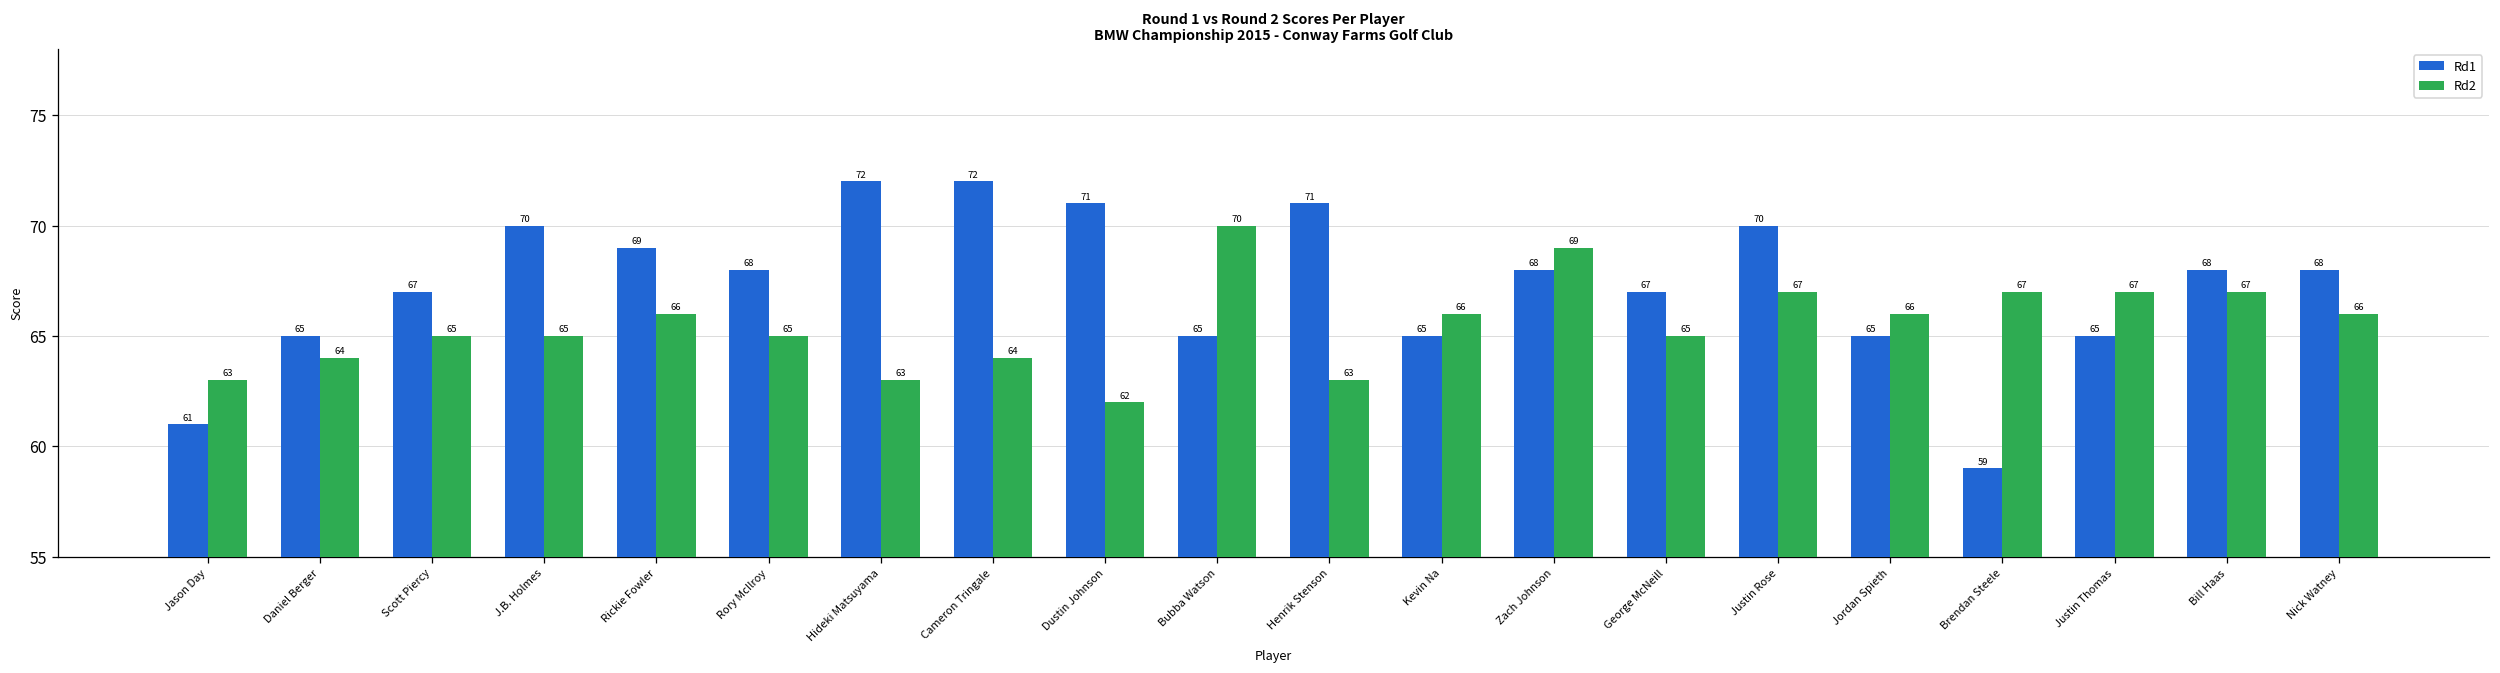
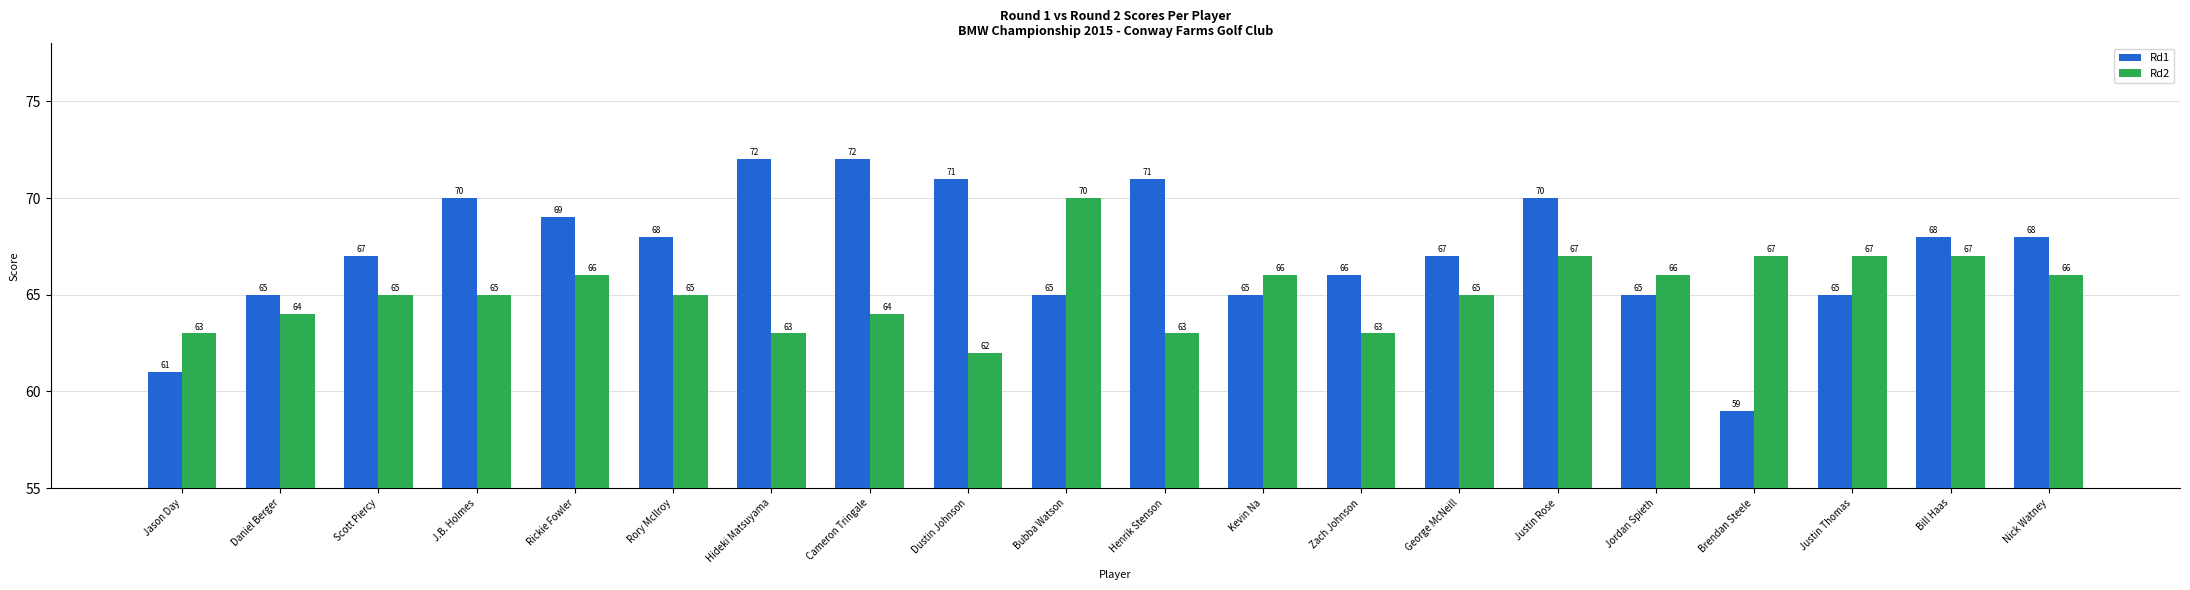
  {
    "Rd1": {
      "Jason Day": 61,
      "Daniel Berger": 65,
      "Scott Piercy": 67,
      "J.B. Holmes": 70,
      "Rickie Fowler": 69,
      "Rory McIlroy": 68,
      "Hideki Matsuyama": 72,
      "Cameron Tringale": 72,
      "Dustin Johnson": 71,
      "Bubba Watson": 65,
      "Henrik Stenson": 71,
      "Kevin Na": 65,
-     "Zach Johnson": 68,
+     "Zach Johnson": 66,
      "George McNeill": 67,
      "Justin Rose": 70,
      "Jordan Spieth": 65,
      "Brendan Steele": 59,
      "Justin Thomas": 65,
      "Bill Haas": 68,
      "Nick Watney": 68
    },
    "Rd2": {
      "Jason Day": 63,
      "Daniel Berger": 64,
      "Scott Piercy": 65,
      "J.B. Holmes": 65,
      "Rickie Fowler": 66,
      "Rory McIlroy": 65,
      "Hideki Matsuyama": 63,
      "Cameron Tringale": 64,
      "Dustin Johnson": 62,
      "Bubba Watson": 70,
      "Henrik Stenson": 63,
      "Kevin Na": 66,
-     "Zach Johnson": 69,
+     "Zach Johnson": 63,
      "George McNeill": 65,
      "Justin Rose": 67,
      "Jordan Spieth": 66,
      "Brendan Steele": 67,
      "Justin Thomas": 67,
      "Bill Haas": 67,
      "Nick Watney": 66
    }
  }
